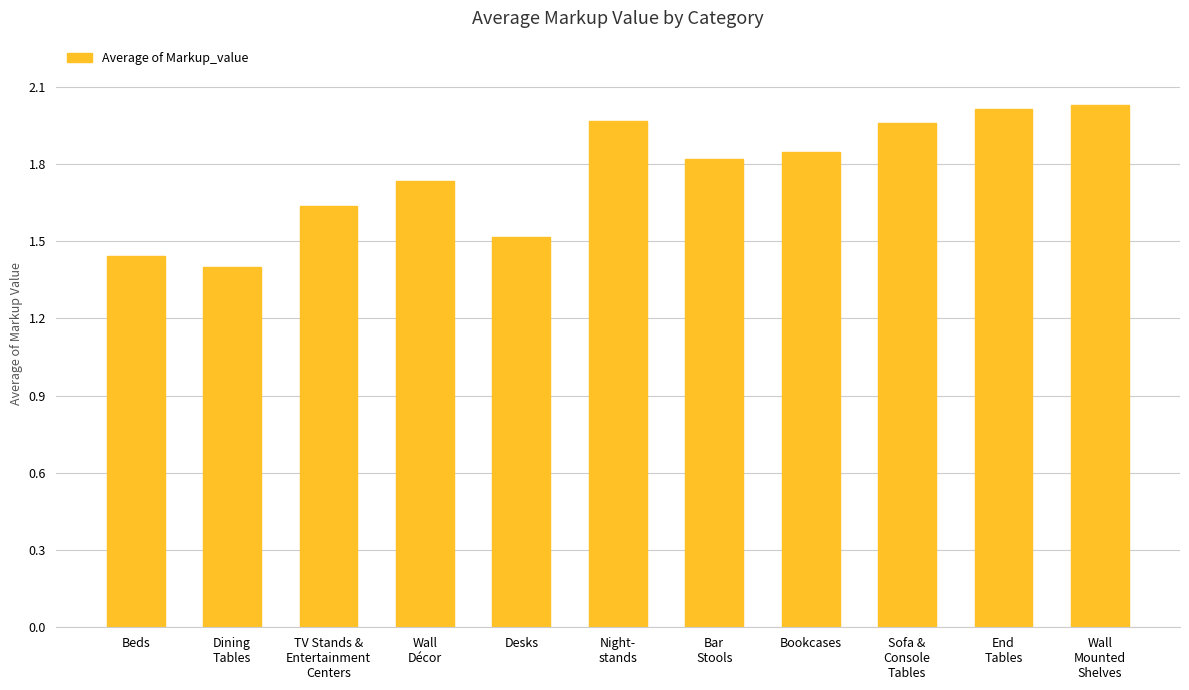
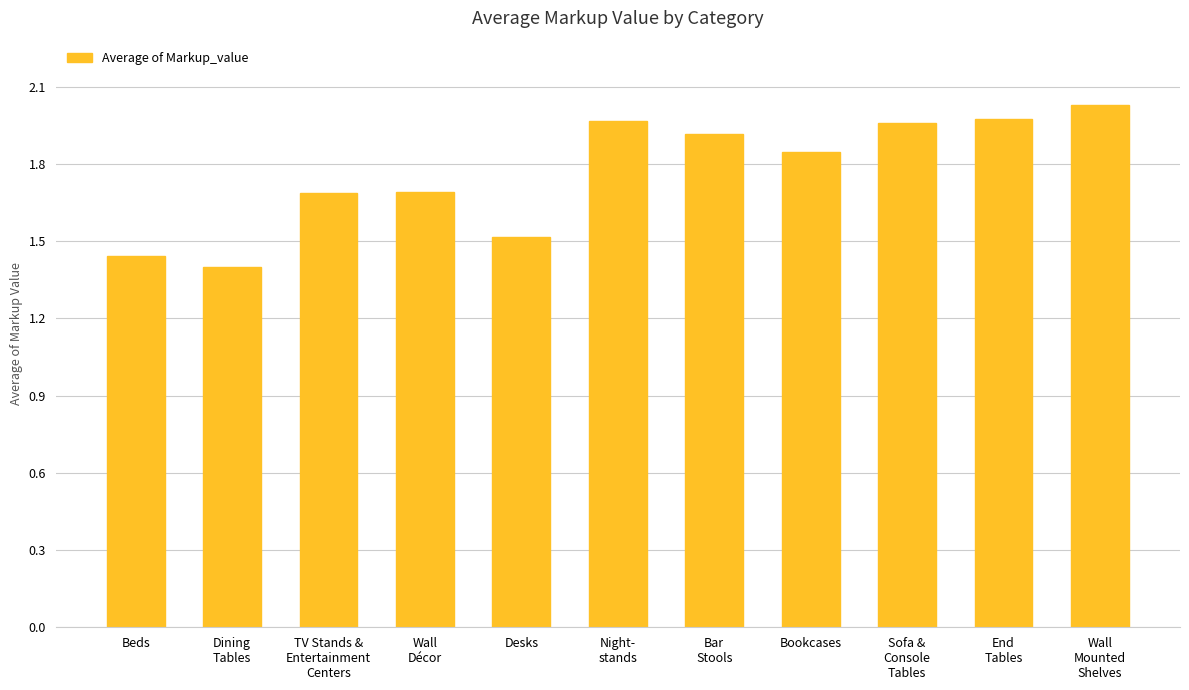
  {
    "Beds": 1.44,
    "Dining Tables": 1.40,
-   "TV Stands & Entertainment Centers": 1.64,
-   "Wall Décor": 1.74,
+   "TV Stands & Entertainment Centers": 1.69,
+   "Wall Décor": 1.69,
    "Desks": 1.52,
    "Night- stands": 1.97,
-   "Bar Stools": 1.82,
+   "Bar Stools": 1.92,
    "Bookcases": 1.85,
    "Sofa & Console Tables": 1.96,
-   "End Tables": 2.02,
+   "End Tables": 1.97,
    "Wall Mounted Shelves": 2.03
  }
